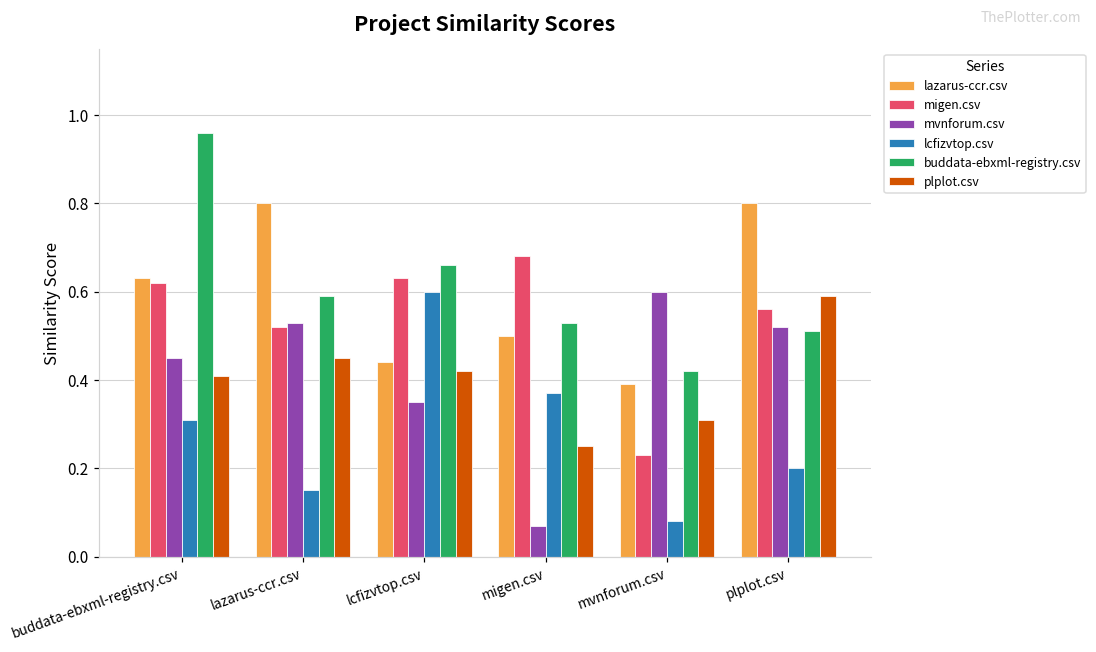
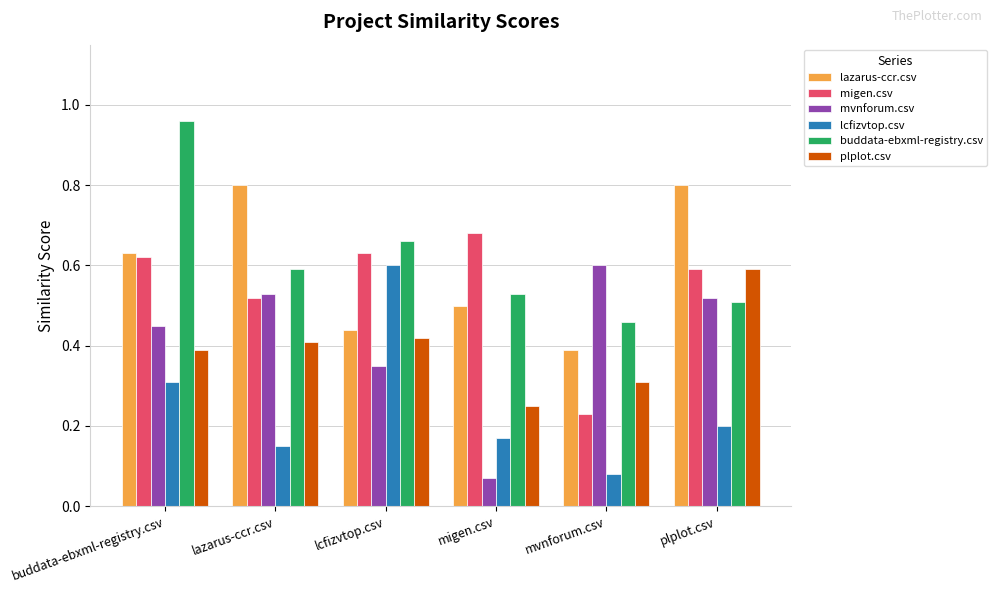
  {
    "lazarus-ccr.csv": {
      "buddata-ebxml-registry.csv": 0.63,
      "lazarus-ccr.csv": 0.80,
      "lcfizvtop.csv": 0.44,
      "migen.csv": 0.50,
      "mvnforum.csv": 0.39,
      "plplot.csv": 0.80
    },
    "migen.csv": {
      "buddata-ebxml-registry.csv": 0.62,
      "lazarus-ccr.csv": 0.52,
      "lcfizvtop.csv": 0.63,
      "migen.csv": 0.68,
      "mvnforum.csv": 0.23,
-     "plplot.csv": 0.56
+     "plplot.csv": 0.59
    },
    "mvnforum.csv": {
      "buddata-ebxml-registry.csv": 0.45,
      "lazarus-ccr.csv": 0.53,
      "lcfizvtop.csv": 0.35,
      "migen.csv": 0.07,
      "mvnforum.csv": 0.60,
      "plplot.csv": 0.52
    },
    "lcfizvtop.csv": {
      "buddata-ebxml-registry.csv": 0.31,
      "lazarus-ccr.csv": 0.15,
      "lcfizvtop.csv": 0.60,
-     "migen.csv": 0.37,
+     "migen.csv": 0.17,
      "mvnforum.csv": 0.08,
      "plplot.csv": 0.20
    },
    "buddata-ebxml-registry.csv": {
      "buddata-ebxml-registry.csv": 0.96,
      "lazarus-ccr.csv": 0.59,
      "lcfizvtop.csv": 0.66,
      "migen.csv": 0.53,
-     "mvnforum.csv": 0.42,
+     "mvnforum.csv": 0.46,
      "plplot.csv": 0.51
    },
    "plplot.csv": {
-     "buddata-ebxml-registry.csv": 0.41,
-     "lazarus-ccr.csv": 0.45,
+     "buddata-ebxml-registry.csv": 0.39,
+     "lazarus-ccr.csv": 0.41,
      "lcfizvtop.csv": 0.42,
      "migen.csv": 0.25,
      "mvnforum.csv": 0.31,
      "plplot.csv": 0.59
    }
  }
